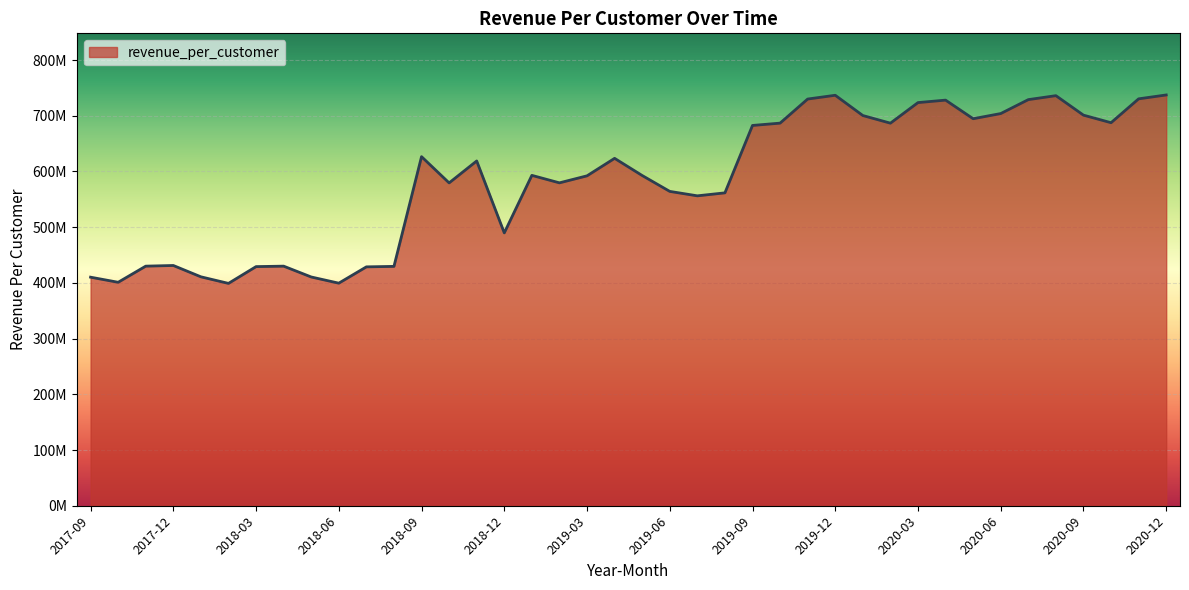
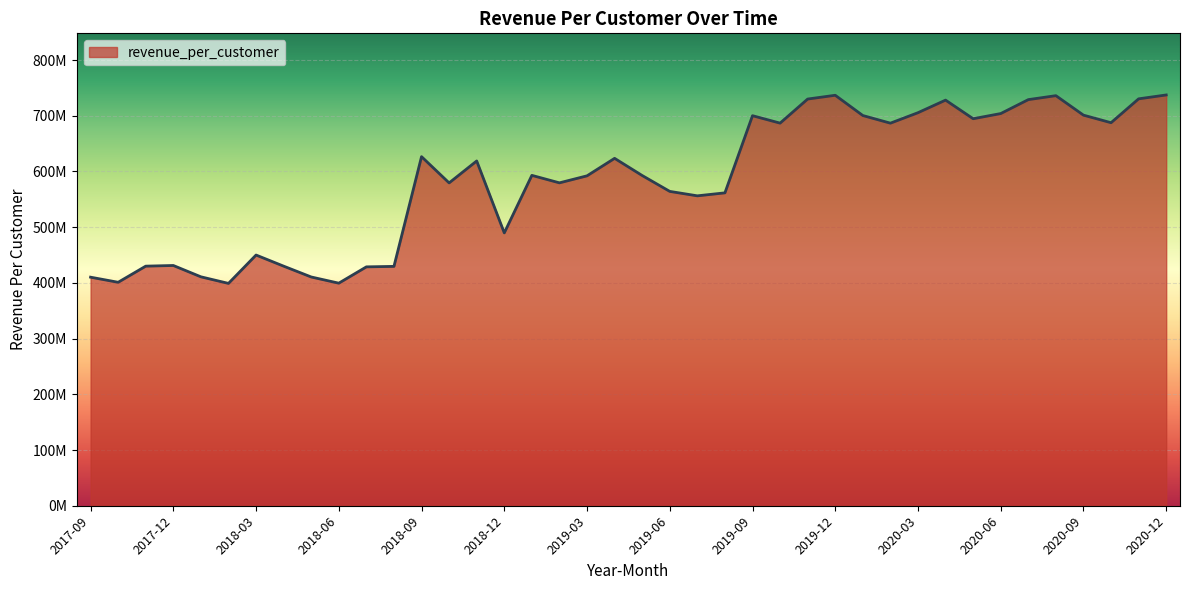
  {
    "2017-09": 410000000,
    "2017-12": 430000000,
-   "2018-03": 430000000,
+   "2018-03": 450000000,
    "2018-06": 400000000,
    "2018-09": 630000000,
    "2018-12": 490000000,
    "2019-03": 590000000,
    "2019-06": 560000000,
-   "2019-09": 680000000,
+   "2019-09": 700000000,
    "2019-12": 740000000,
-   "2020-03": 720000000,
+   "2020-03": 710000000,
    "2020-06": 700000000,
    "2020-09": 700000000,
    "2020-12": 740000000
  }
